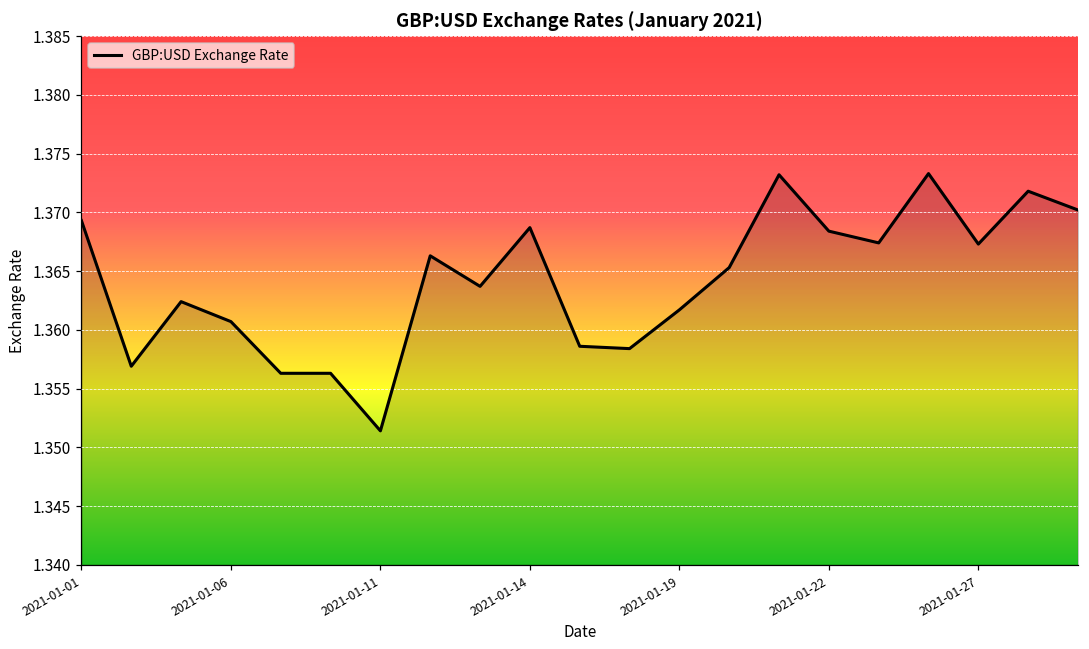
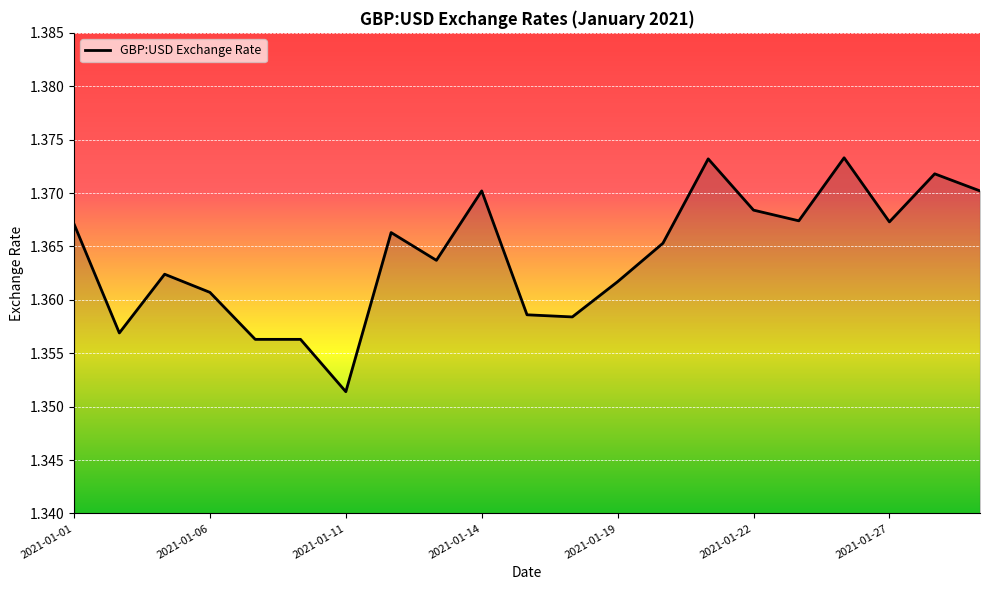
  {
-   "2021-01-01": 1.3693,
+   "2021-01-01": 1.3671,
    "2021-01-06": 1.3607,
    "2021-01-11": 1.3514,
-   "2021-01-14": 1.3687,
+   "2021-01-14": 1.3702,
    "2021-01-19": 1.3617,
    "2021-01-22": 1.3684,
    "2021-01-27": 1.3673
  }
